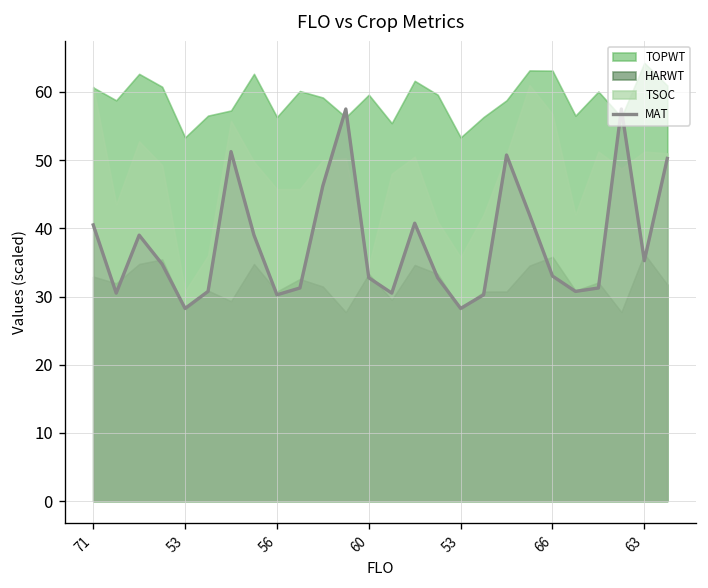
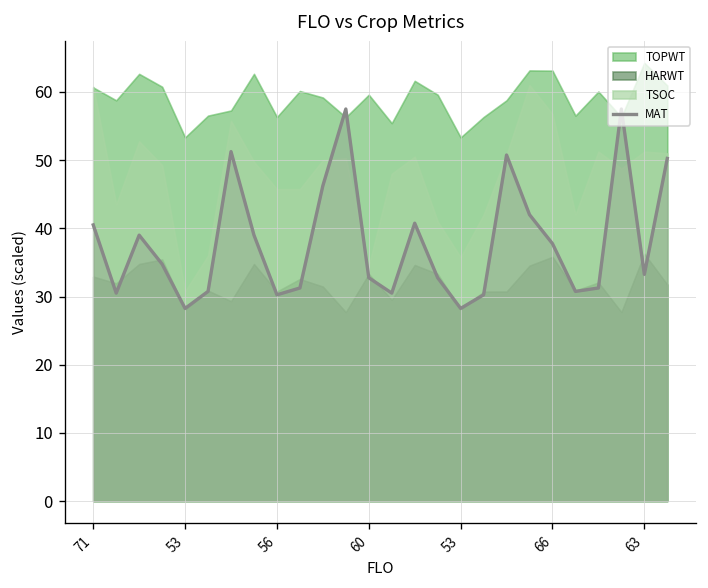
  {
    "MAT": {
      "71": 41,
      "56": 30,
      "60": 33,
-     "66": 33,
-     "63": 35
+     "66": 38,
+     "63": 33
    },
    "TSOC": {
      "56": 46,
      "60": 35,
      "66": 57,
      "63": 51
    }
  }
